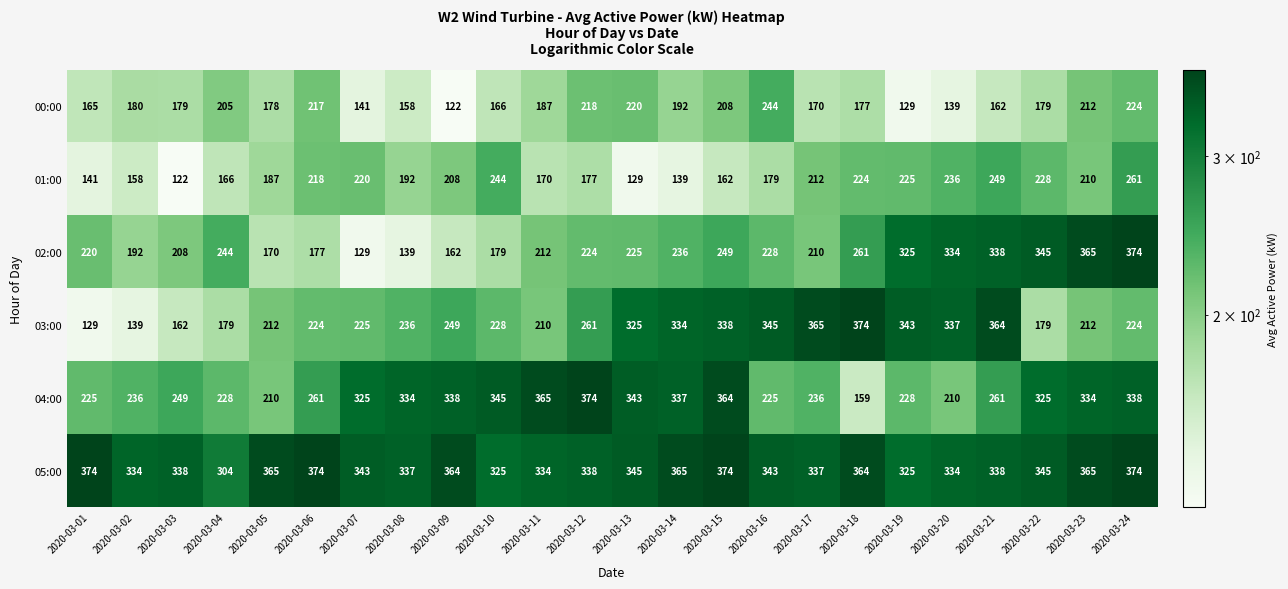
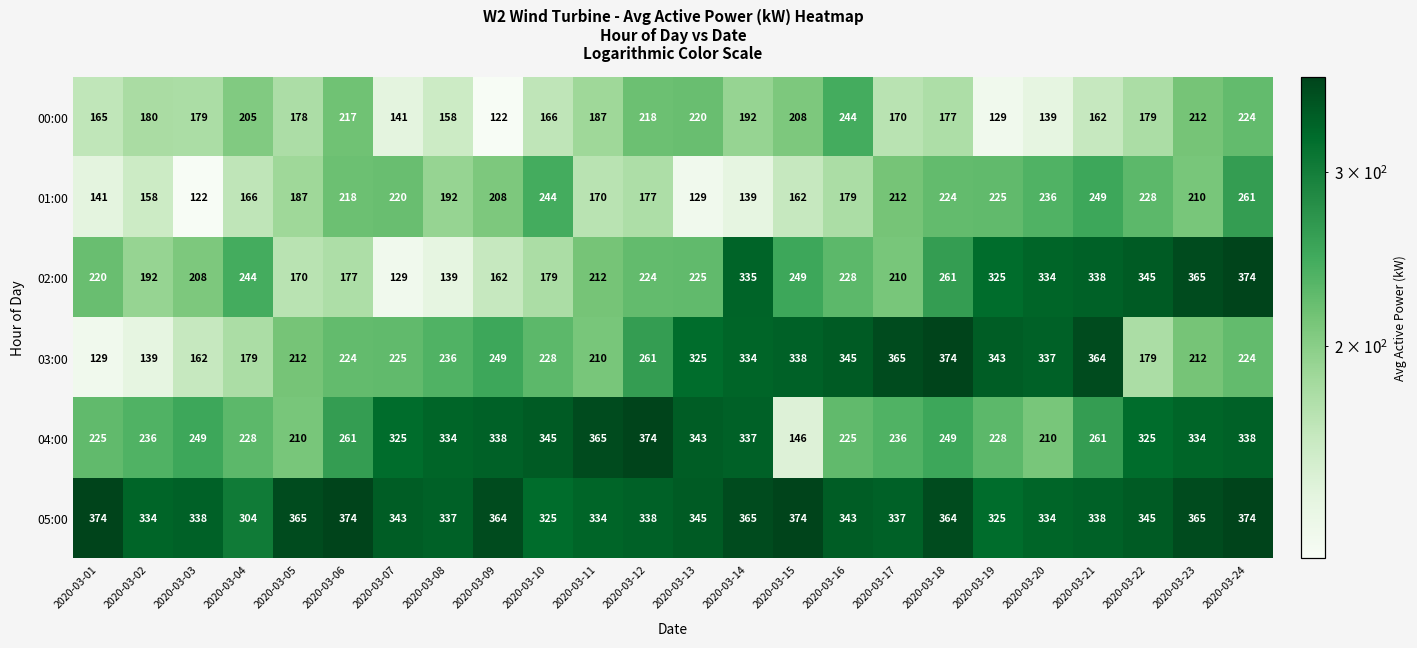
  {
    "00:00": {
      "2020-03-01": 165,
      "2020-03-02": 180,
      "2020-03-03": 179,
      "2020-03-04": 205,
      "2020-03-05": 178,
      "2020-03-06": 217,
      "2020-03-07": 141,
      "2020-03-08": 158,
      "2020-03-09": 122,
      "2020-03-10": 166,
      "2020-03-11": 187,
      "2020-03-12": 218,
      "2020-03-13": 220,
      "2020-03-14": 192,
      "2020-03-15": 208,
      "2020-03-16": 244,
      "2020-03-17": 170,
      "2020-03-18": 177,
      "2020-03-19": 129,
      "2020-03-20": 139,
      "2020-03-21": 162,
      "2020-03-22": 179,
      "2020-03-23": 212,
      "2020-03-24": 224
    },
    "01:00": {
      "2020-03-01": 141,
      "2020-03-02": 158,
      "2020-03-03": 122,
      "2020-03-04": 166,
      "2020-03-05": 187,
      "2020-03-06": 218,
      "2020-03-07": 220,
      "2020-03-08": 192,
      "2020-03-09": 208,
      "2020-03-10": 244,
      "2020-03-11": 170,
      "2020-03-12": 177,
      "2020-03-13": 129,
      "2020-03-14": 139,
      "2020-03-15": 162,
      "2020-03-16": 179,
      "2020-03-17": 212,
      "2020-03-18": 224,
      "2020-03-19": 225,
      "2020-03-20": 236,
      "2020-03-21": 249,
      "2020-03-22": 228,
      "2020-03-23": 210,
      "2020-03-24": 261
    },
    "02:00": {
      "2020-03-01": 220,
      "2020-03-02": 192,
      "2020-03-03": 208,
      "2020-03-04": 244,
      "2020-03-05": 170,
      "2020-03-06": 177,
      "2020-03-07": 129,
      "2020-03-08": 139,
      "2020-03-09": 162,
      "2020-03-10": 179,
      "2020-03-11": 212,
      "2020-03-12": 224,
      "2020-03-13": 225,
-     "2020-03-14": 236,
+     "2020-03-14": 335,
      "2020-03-15": 249,
      "2020-03-16": 228,
      "2020-03-17": 210,
      "2020-03-18": 261,
      "2020-03-19": 325,
      "2020-03-20": 334,
      "2020-03-21": 338,
      "2020-03-22": 345,
      "2020-03-23": 365,
      "2020-03-24": 374
    },
    "03:00": {
      "2020-03-01": 129,
      "2020-03-02": 139,
      "2020-03-03": 162,
      "2020-03-04": 179,
      "2020-03-05": 212,
      "2020-03-06": 224,
      "2020-03-07": 225,
      "2020-03-08": 236,
      "2020-03-09": 249,
      "2020-03-10": 228,
      "2020-03-11": 210,
      "2020-03-12": 261,
      "2020-03-13": 325,
      "2020-03-14": 334,
      "2020-03-15": 338,
      "2020-03-16": 345,
      "2020-03-17": 365,
      "2020-03-18": 374,
      "2020-03-19": 343,
      "2020-03-20": 337,
      "2020-03-21": 364,
      "2020-03-22": 179,
      "2020-03-23": 212,
      "2020-03-24": 224
    },
    "04:00": {
      "2020-03-01": 225,
      "2020-03-02": 236,
      "2020-03-03": 249,
      "2020-03-04": 228,
      "2020-03-05": 210,
      "2020-03-06": 261,
      "2020-03-07": 325,
      "2020-03-08": 334,
      "2020-03-09": 338,
      "2020-03-10": 345,
      "2020-03-11": 365,
      "2020-03-12": 374,
      "2020-03-13": 343,
      "2020-03-14": 337,
-     "2020-03-15": 364,
+     "2020-03-15": 146,
      "2020-03-16": 225,
      "2020-03-17": 236,
-     "2020-03-18": 159,
+     "2020-03-18": 249,
      "2020-03-19": 228,
      "2020-03-20": 210,
      "2020-03-21": 261,
      "2020-03-22": 325,
      "2020-03-23": 334,
      "2020-03-24": 338
    },
    "05:00": {
      "2020-03-01": 374,
      "2020-03-02": 334,
      "2020-03-03": 338,
      "2020-03-04": 304,
      "2020-03-05": 365,
      "2020-03-06": 374,
      "2020-03-07": 343,
      "2020-03-08": 337,
      "2020-03-09": 364,
      "2020-03-10": 325,
      "2020-03-11": 334,
      "2020-03-12": 338,
      "2020-03-13": 345,
      "2020-03-14": 365,
      "2020-03-15": 374,
      "2020-03-16": 343,
      "2020-03-17": 337,
      "2020-03-18": 364,
      "2020-03-19": 325,
      "2020-03-20": 334,
      "2020-03-21": 338,
      "2020-03-22": 345,
      "2020-03-23": 365,
      "2020-03-24": 374
    }
  }
